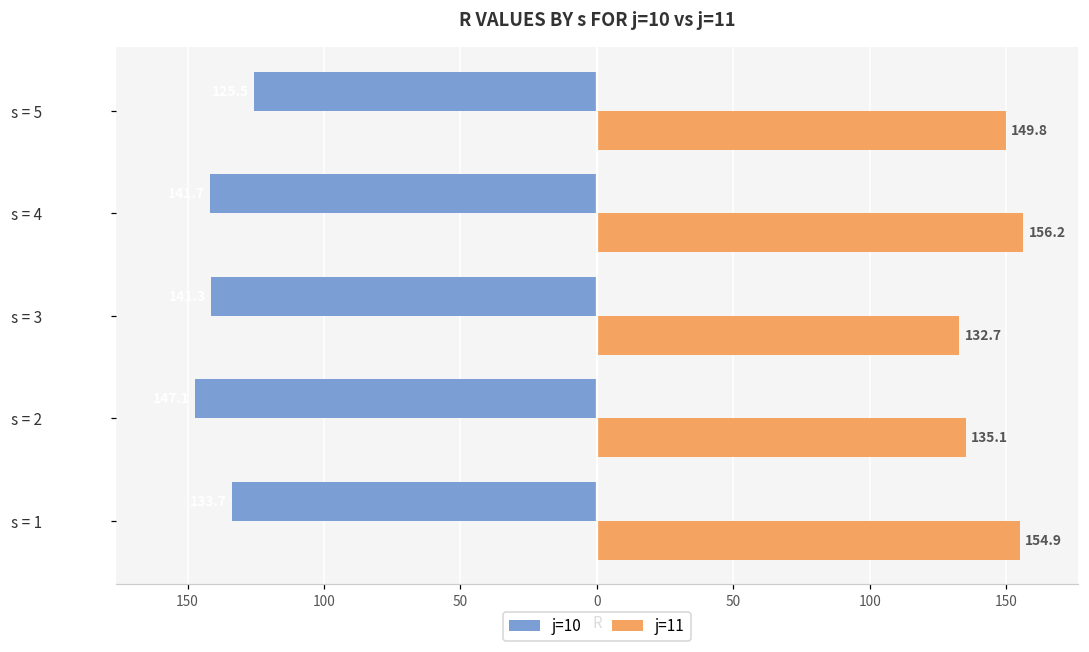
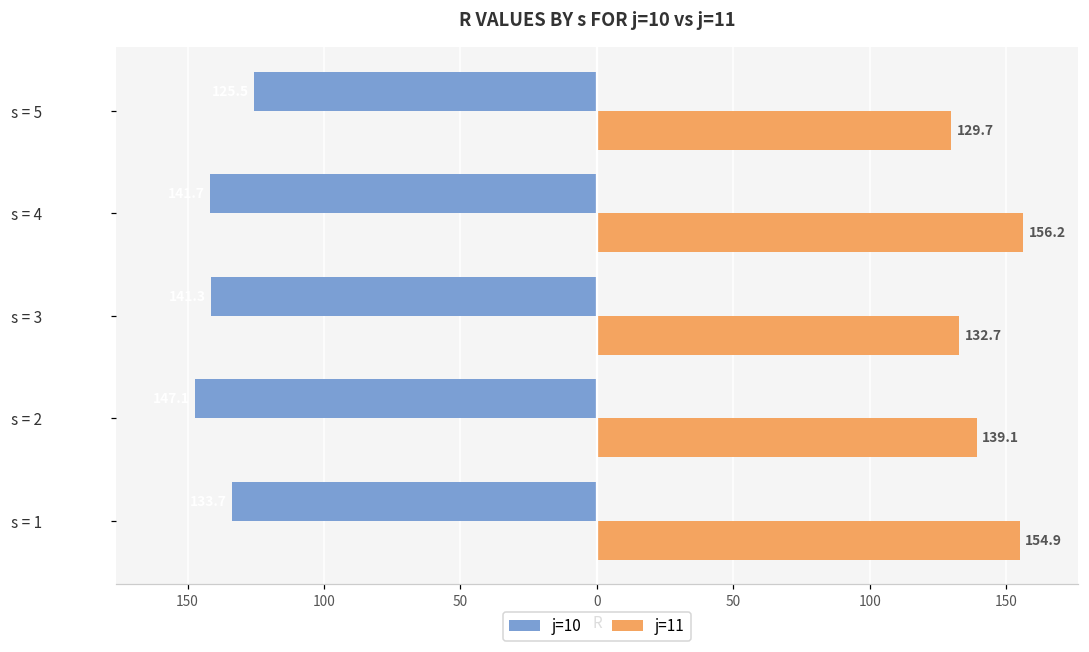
  {
    "j=11": {
-     "s = 5": 149.8,
+     "s = 5": 129.7,
      "s = 4": 156.2,
      "s = 3": 132.7,
-     "s = 2": 135.1,
+     "s = 2": 139.1,
      "s = 1": 154.9
    }
  }
